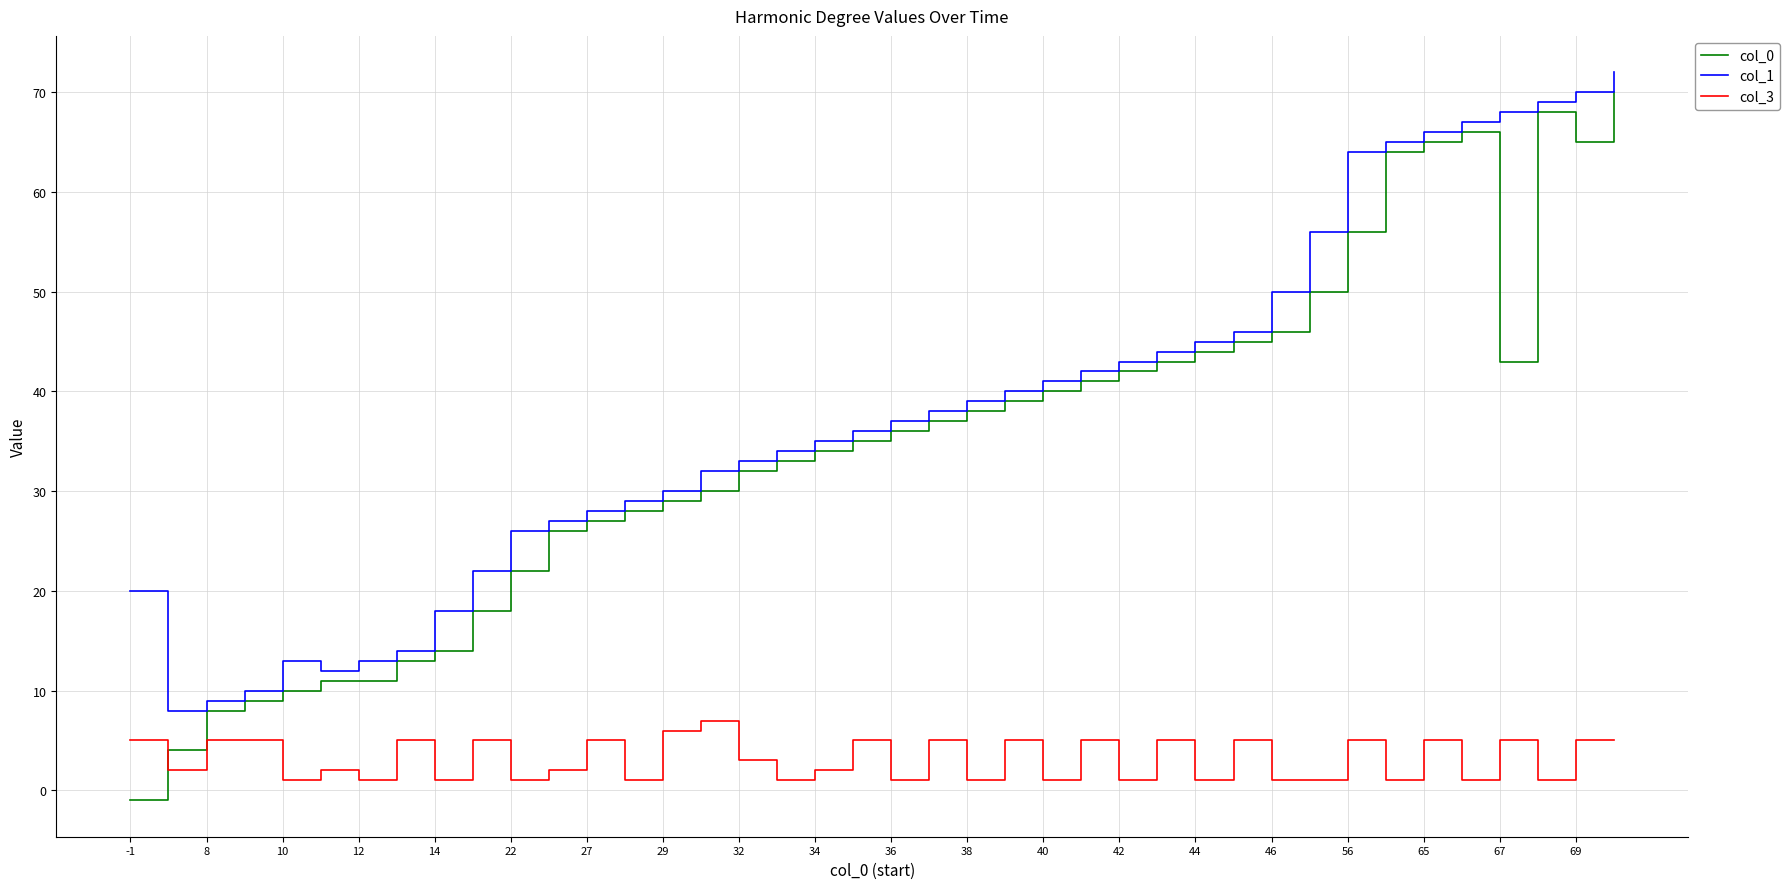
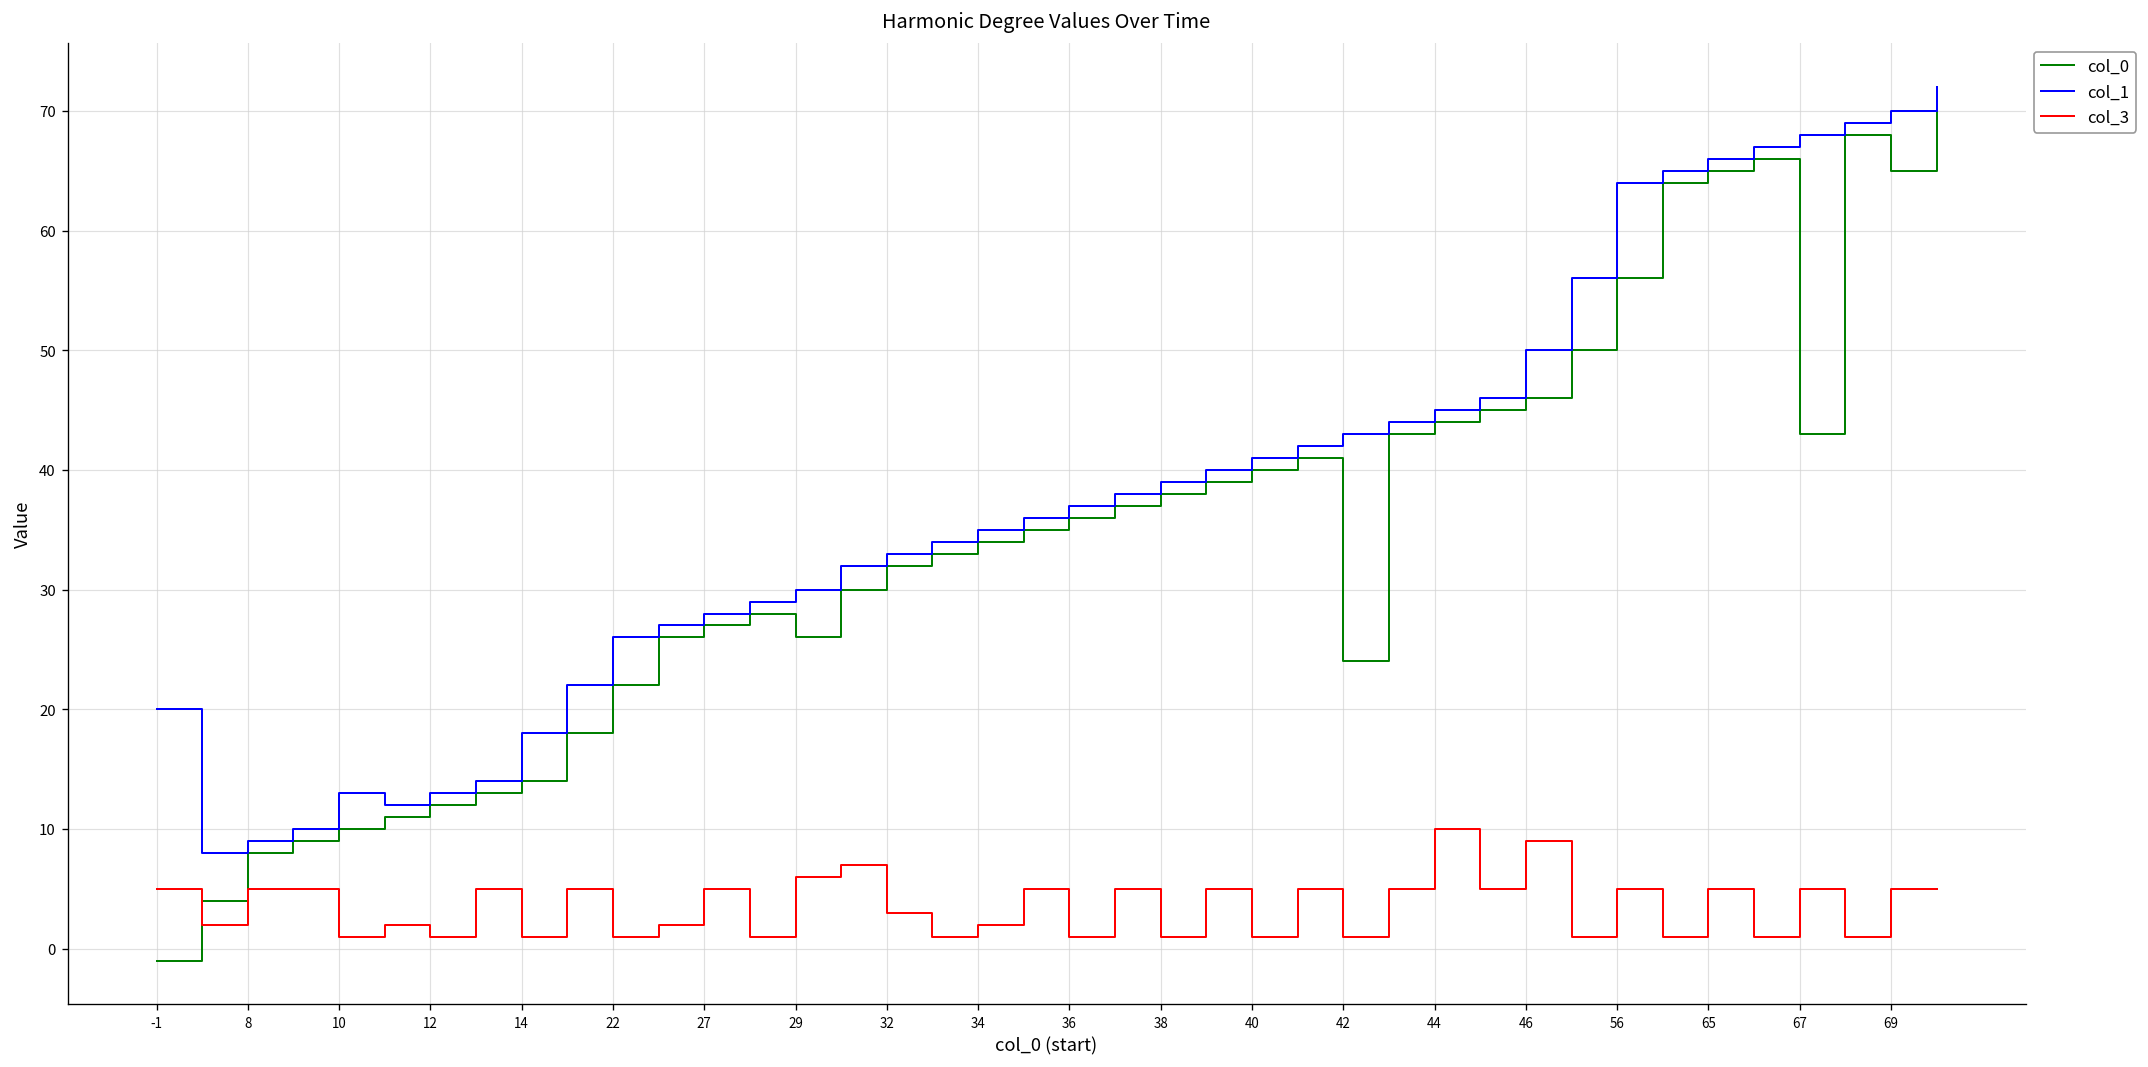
  {
    "col_0": {
      "-1": -1,
      "8": 8,
      "10": 10,
-     "12": 11,
+     "12": 12,
      "14": 14,
      "22": 22,
      "27": 27,
-     "29": 29,
+     "29": 26,
      "32": 32,
      "34": 34,
      "36": 36,
      "38": 38,
      "40": 40,
-     "42": 42,
+     "42": 24,
      "44": 44,
      "46": 46,
      "56": 56,
      "65": 65,
      "67": 43,
      "69": 65
    },
    "col_1": {
      "-1": 20,
      "8": 9,
      "10": 13,
      "12": 13,
      "14": 18,
      "22": 26,
      "27": 28,
      "29": 30,
      "32": 33,
      "34": 35,
      "36": 37,
      "38": 39,
      "40": 41,
      "42": 43,
      "44": 45,
      "46": 50,
      "56": 64,
      "65": 66,
      "67": 68,
      "69": 70
    },
    "col_3": {
      "-1": 5,
      "8": 5,
      "10": 1,
      "12": 1,
      "14": 1,
      "22": 1,
      "27": 5,
      "29": 6,
      "32": 3,
      "34": 2,
      "36": 1,
      "38": 1,
      "40": 1,
      "42": 1,
-     "44": 1,
-     "46": 1,
+     "44": 10,
+     "46": 9,
      "56": 5,
      "65": 5,
      "67": 5,
      "69": 5
    }
  }
